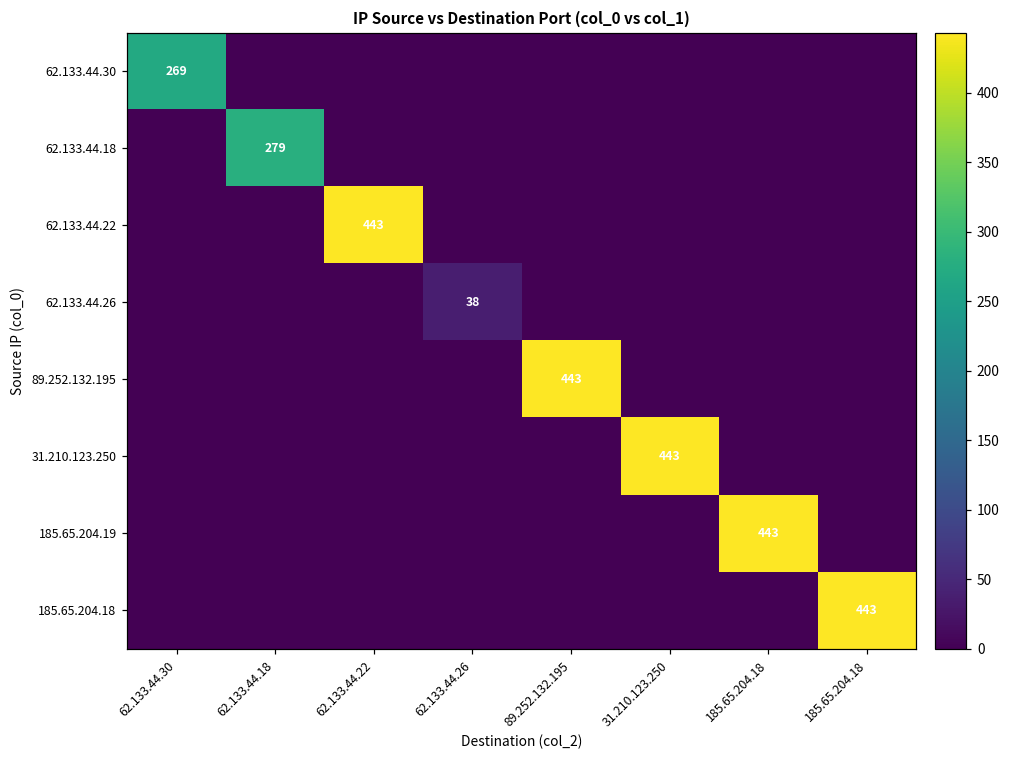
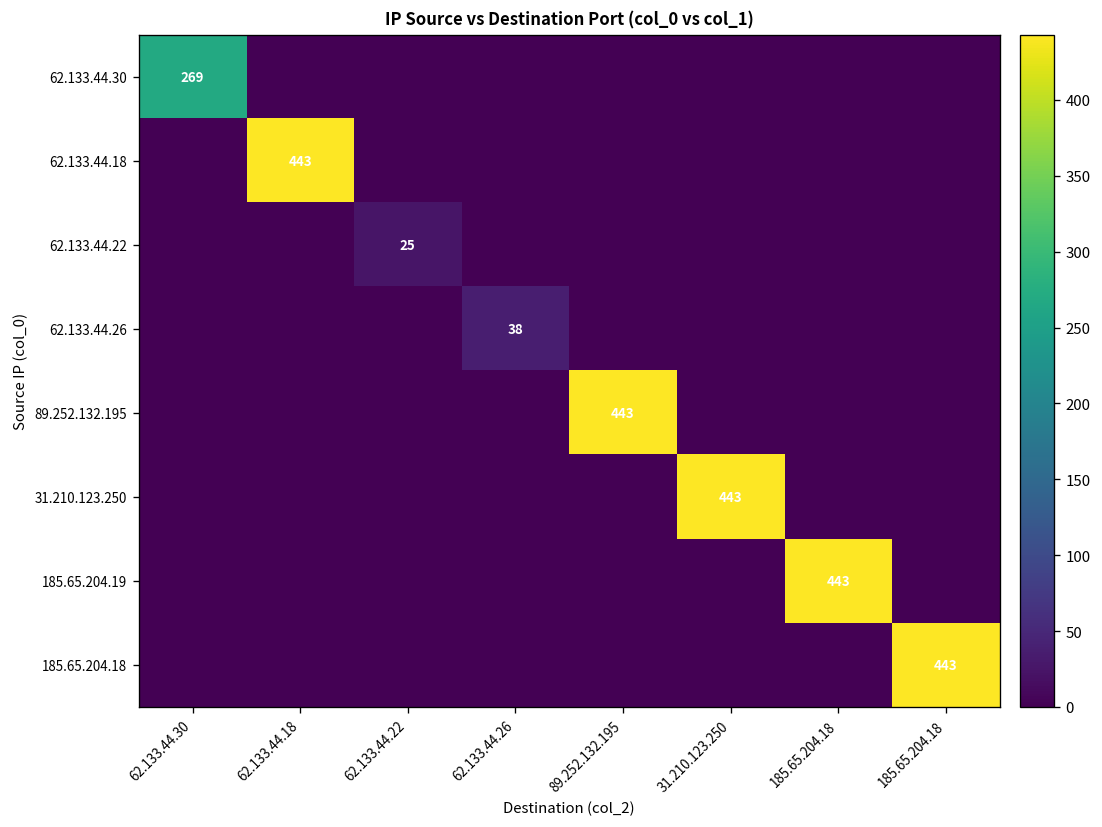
  {
    "62.133.44.30": {
      "62.133.44.30": 269
    },
    "62.133.44.18": {
-     "62.133.44.18": 279
+     "62.133.44.18": 443
    },
    "62.133.44.22": {
-     "62.133.44.22": 443
+     "62.133.44.22": 25
    },
    "62.133.44.26": {
      "62.133.44.26": 38
    },
    "89.252.132.195": {
      "89.252.132.195": 443
    },
    "31.210.123.250": {
      "31.210.123.250": 443
    }
  }
